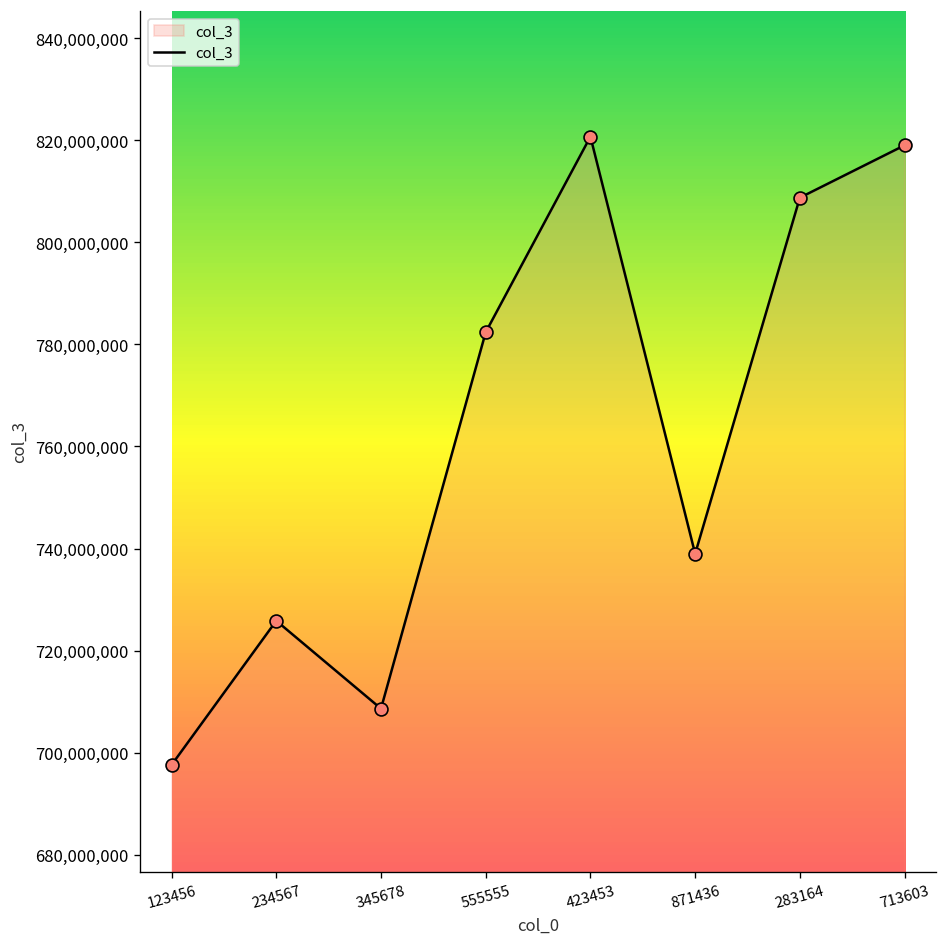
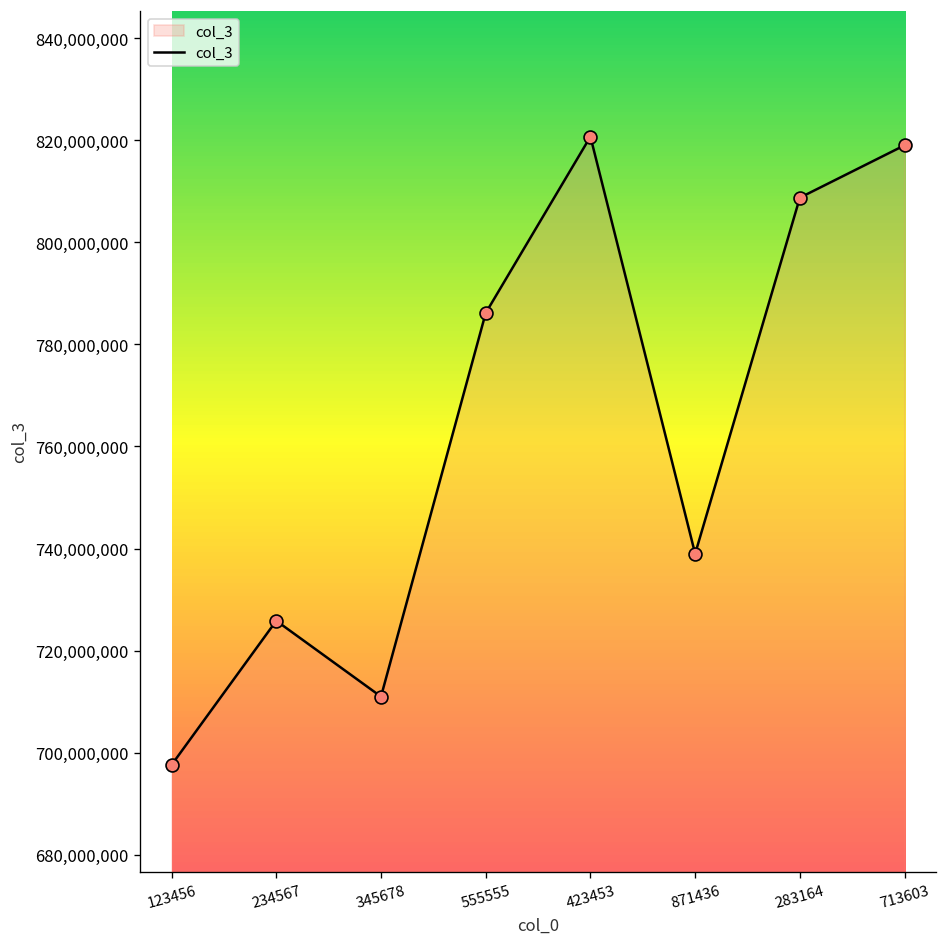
  {
    "123456": "698,000,000",
    "234567": "726,000,000",
-   "345678": "709,000,000",
-   "555555": "782,000,000",
+   "345678": "711,000,000",
+   "555555": "786,000,000",
    "423453": "821,000,000",
    "871436": "739,000,000",
    "283164": "809,000,000",
    "713603": "819,000,000"
  }
